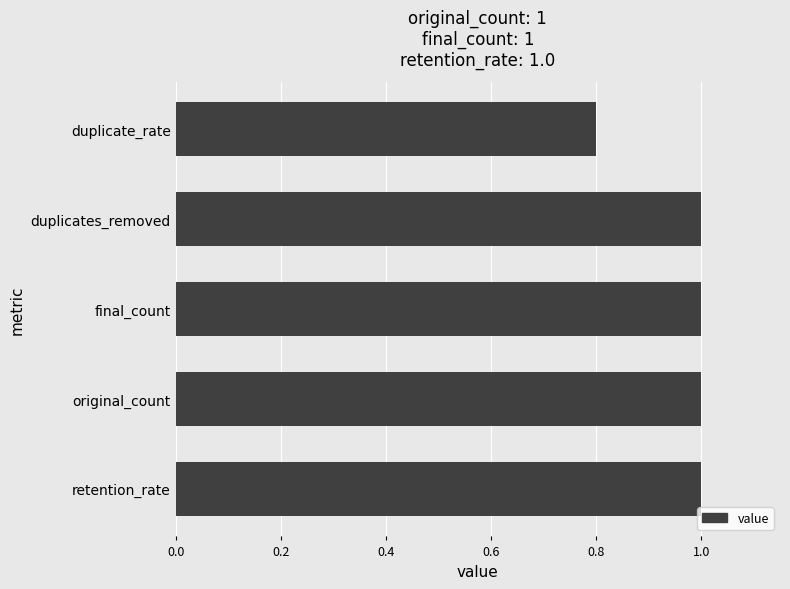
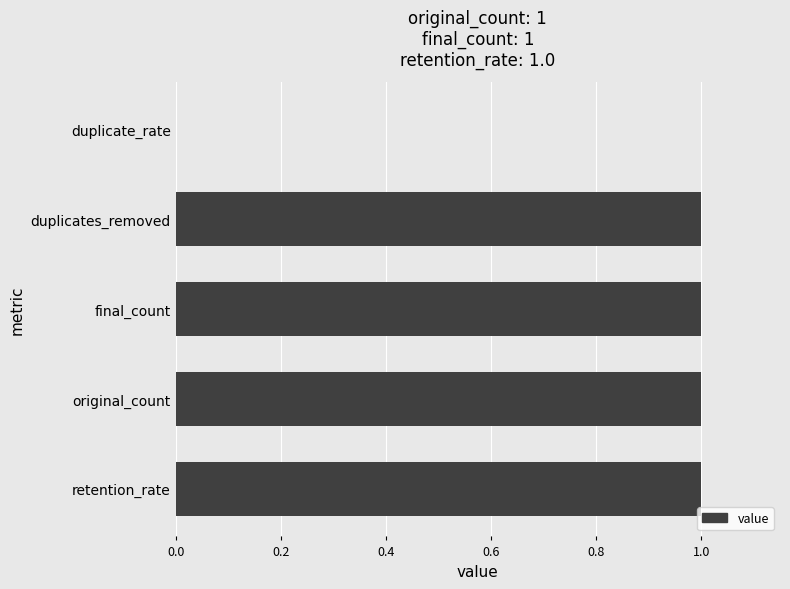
  {
-   "duplicate_rate": 0.8,
+   "duplicate_rate": 0.0,
    "duplicates_removed": 1.0,
    "final_count": 1.0,
    "original_count": 1.0,
    "retention_rate": 1.0
  }
